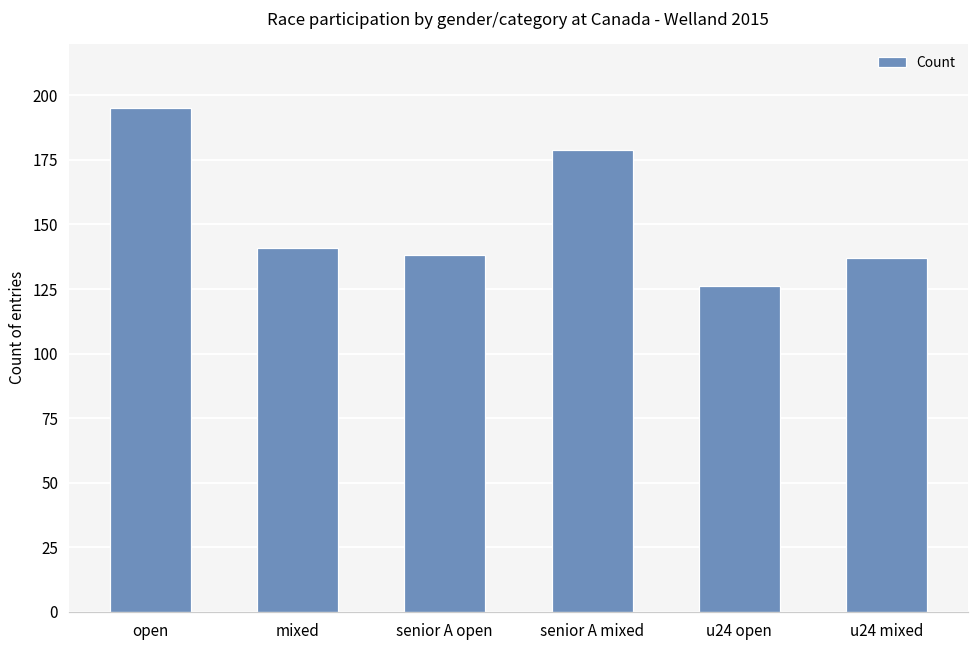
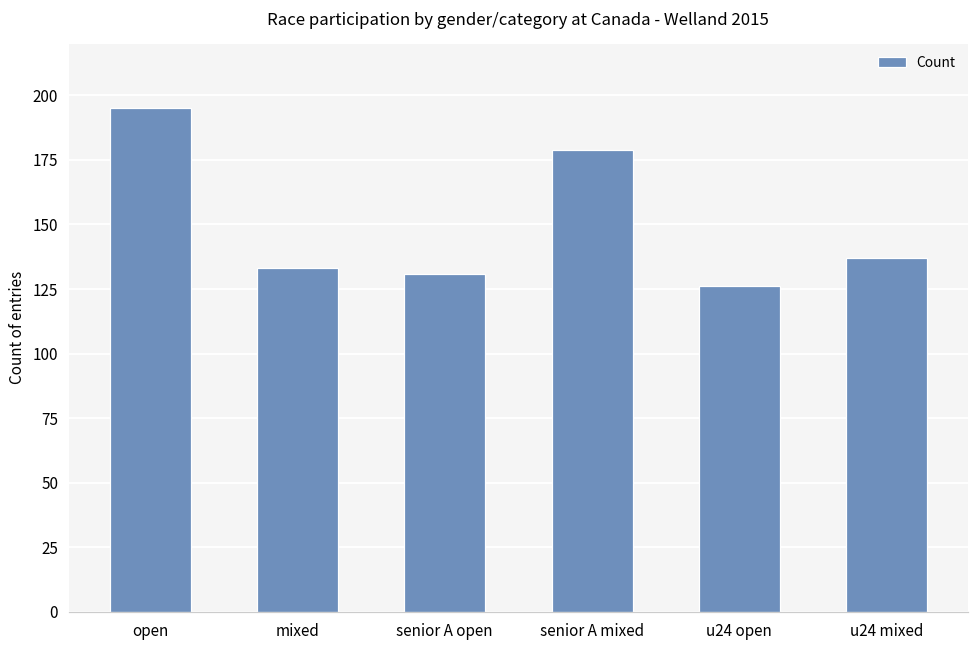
  {
    "open": 195,
-   "mixed": 141,
-   "senior A open": 138,
+   "mixed": 133,
+   "senior A open": 131,
    "senior A mixed": 179,
    "u24 open": 126,
    "u24 mixed": 137
  }
